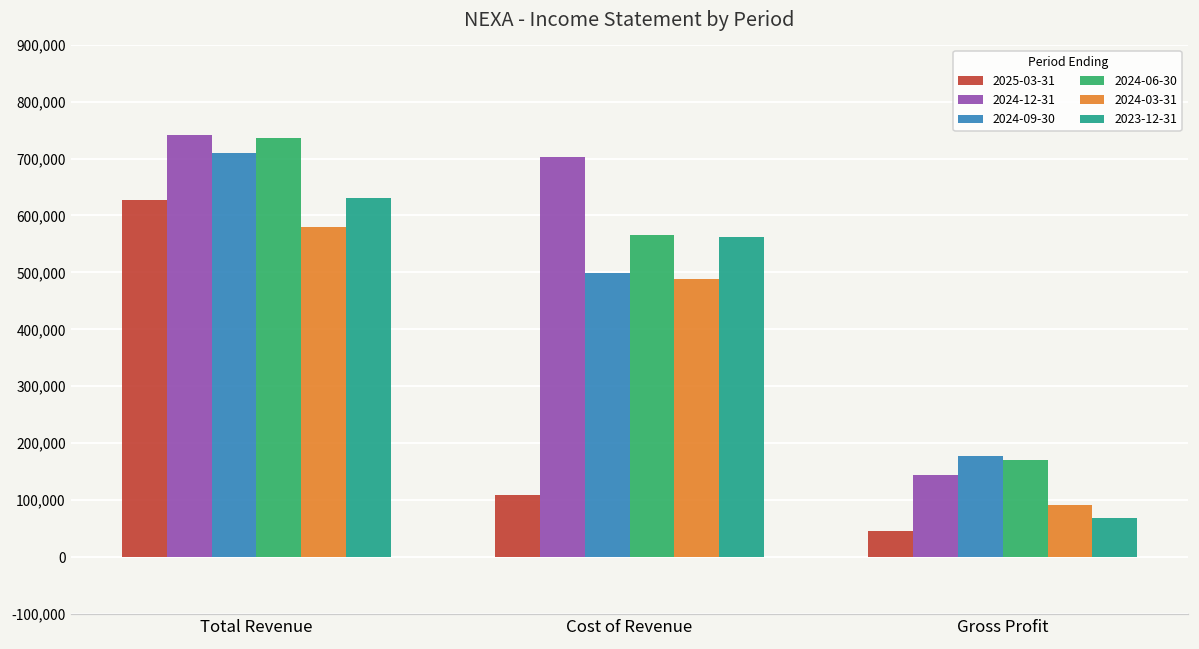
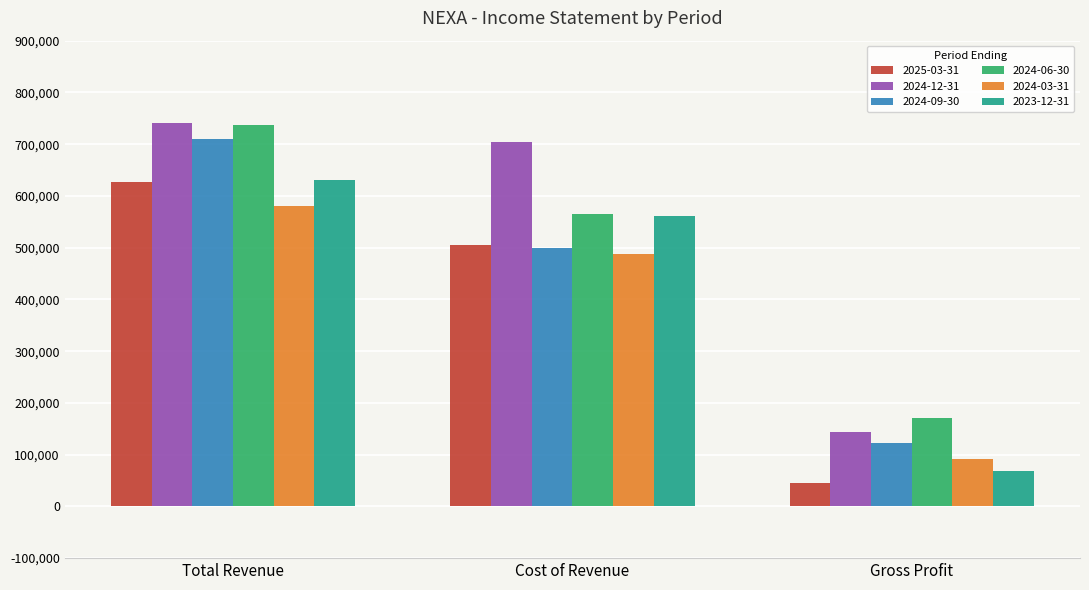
  {
    "2025-03-31": {
      "Total Revenue": "630,000",
-     "Cost of Revenue": "110,000",
+     "Cost of Revenue": "500,000",
      "Gross Profit": "50,000"
    },
    "2024-12-31": {
      "Total Revenue": "740,000",
      "Cost of Revenue": "700,000",
      "Gross Profit": "140,000"
    },
    "2024-09-30": {
      "Total Revenue": "710,000",
      "Cost of Revenue": "500,000",
-     "Gross Profit": "180,000"
+     "Gross Profit": "120,000"
    },
    "2024-03-31": {
      "Total Revenue": "580,000",
      "Cost of Revenue": "490,000",
      "Gross Profit": "90,000"
    }
  }
